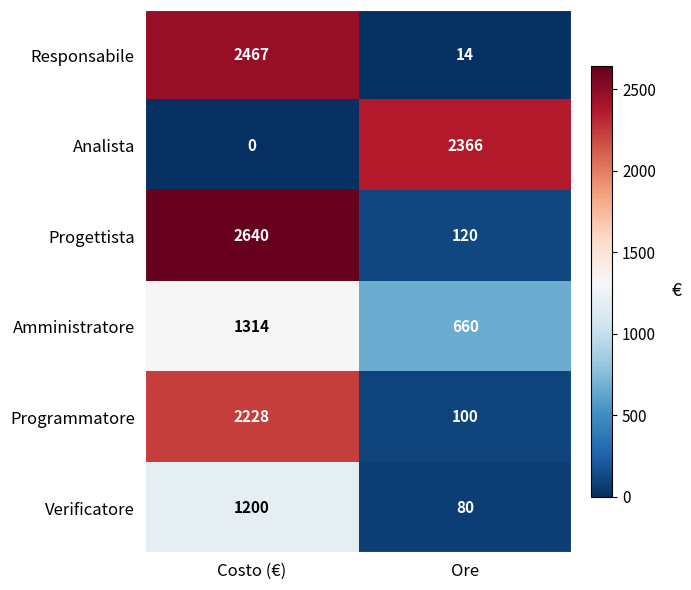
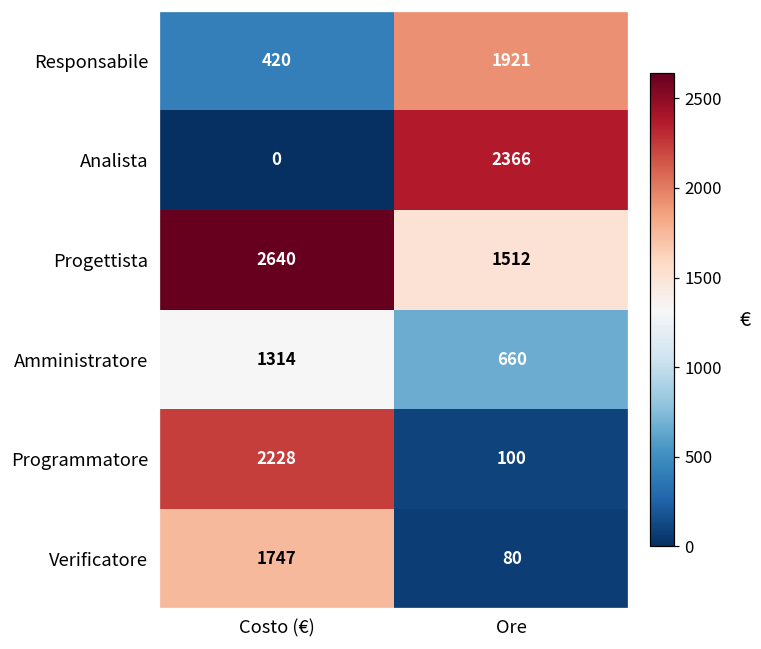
  {
    "Responsabile": {
-     "Costo (€)": 2467,
-     "Ore": 14
+     "Costo (€)": 420,
+     "Ore": 1921
    },
    "Analista": {
      "Costo (€)": 0,
      "Ore": 2366
    },
    "Progettista": {
      "Costo (€)": 2640,
-     "Ore": 120
+     "Ore": 1512
    },
    "Amministratore": {
      "Costo (€)": 1314,
      "Ore": 660
    },
    "Programmatore": {
      "Costo (€)": 2228,
      "Ore": 100
    },
    "Verificatore": {
-     "Costo (€)": 1200,
+     "Costo (€)": 1747,
      "Ore": 80
    }
  }
